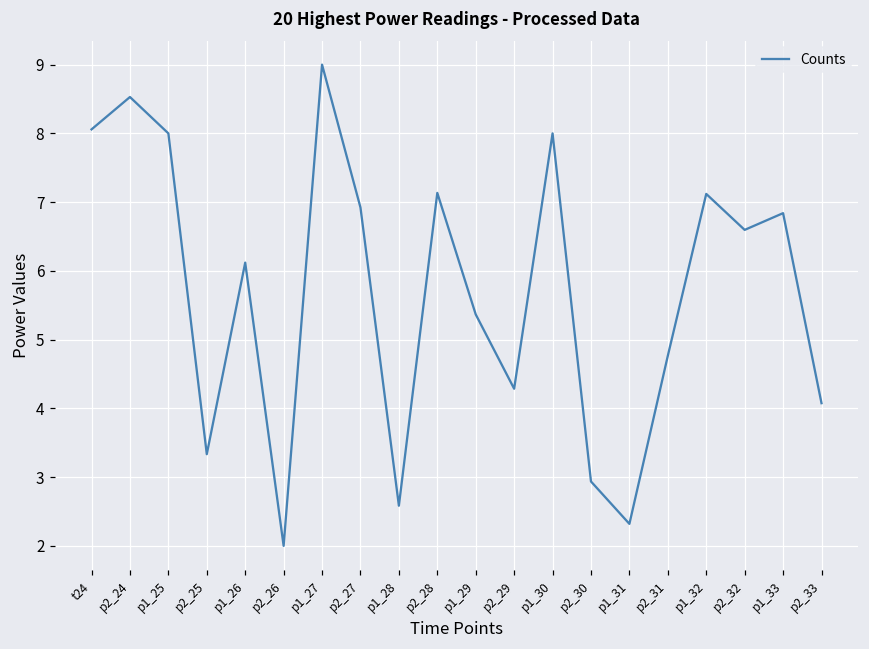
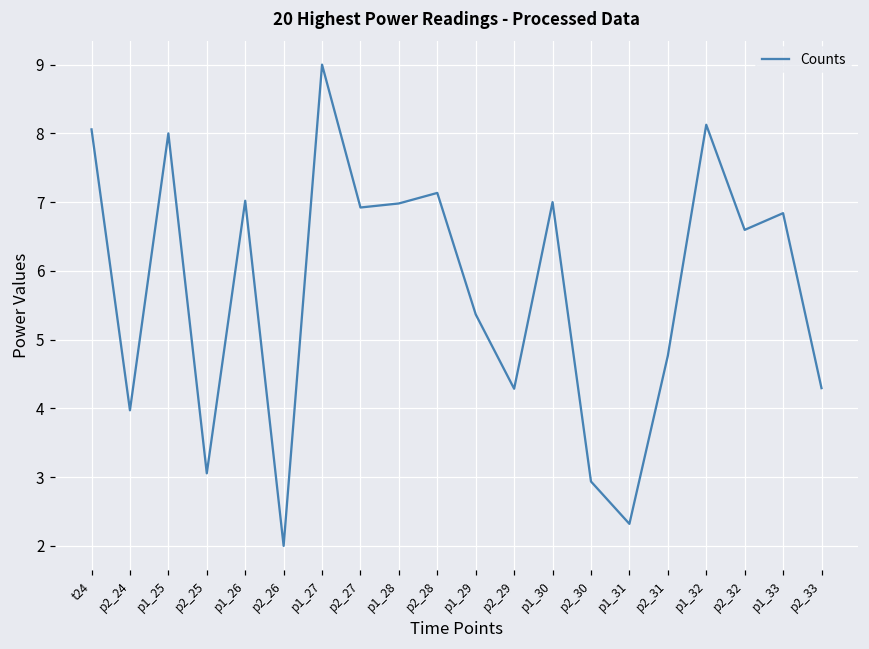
  {
    "t24": 8.1,
-   "p2_24": 8.5,
+   "p2_24": 4.0,
    "p1_25": 8.0,
-   "p2_25": 3.3,
-   "p1_26": 6.1,
+   "p2_25": 3.1,
+   "p1_26": 7.0,
    "p2_26": 2.0,
    "p1_27": 9.0,
    "p2_27": 6.9,
-   "p1_28": 2.6,
+   "p1_28": 7.0,
    "p2_28": 7.1,
    "p1_29": 5.4,
    "p2_29": 4.3,
-   "p1_30": 8,
+   "p1_30": 7,
    "p2_30": 2.9,
    "p1_31": 2.3,
    "p2_31": 4.8,
-   "p1_32": 7.1,
+   "p1_32": 8.1,
    "p2_32": 6.6,
    "p1_33": 6.8,
-   "p2_33": 4.1
+   "p2_33": 4.3
  }
